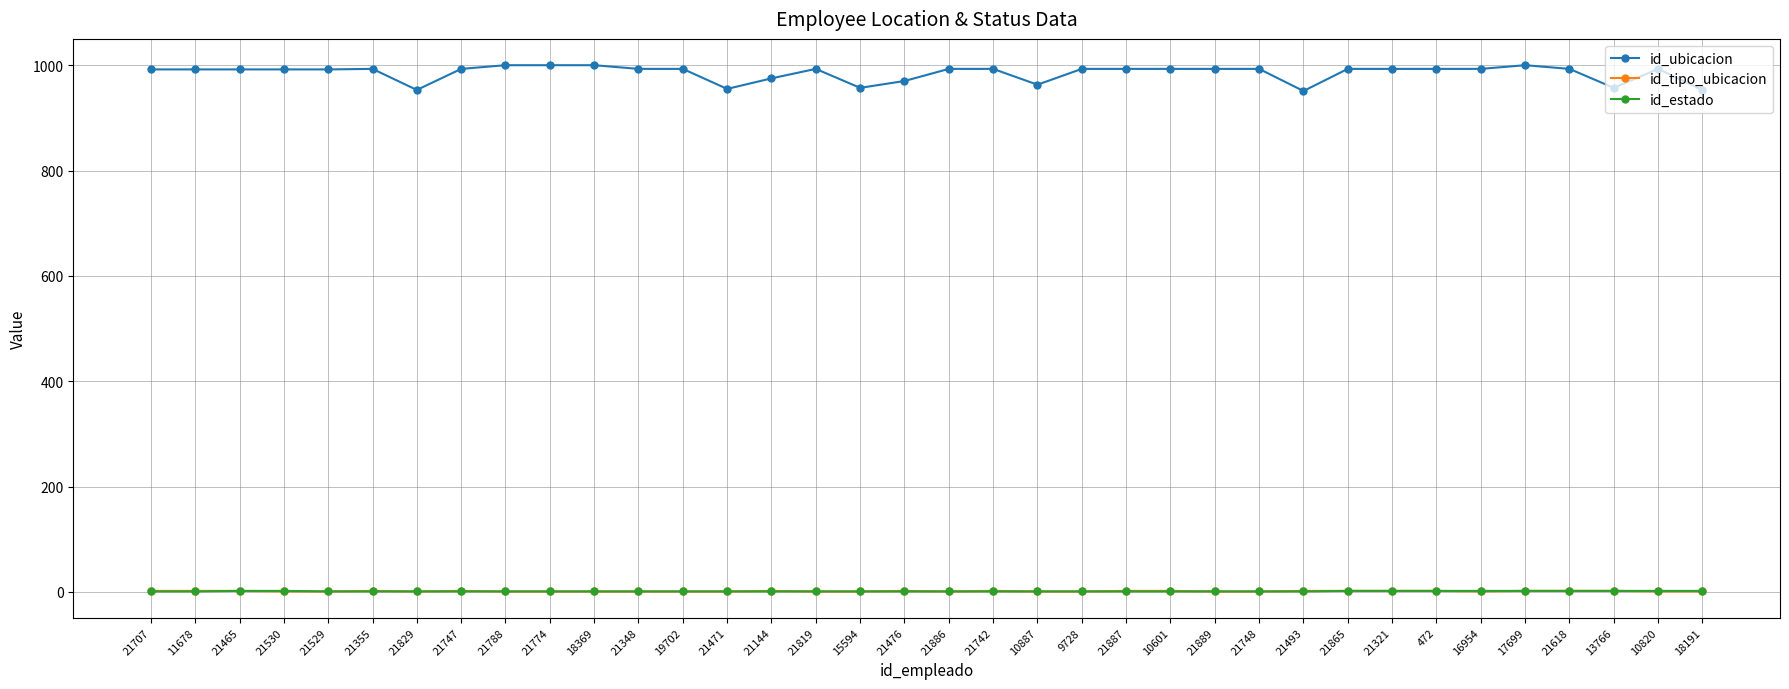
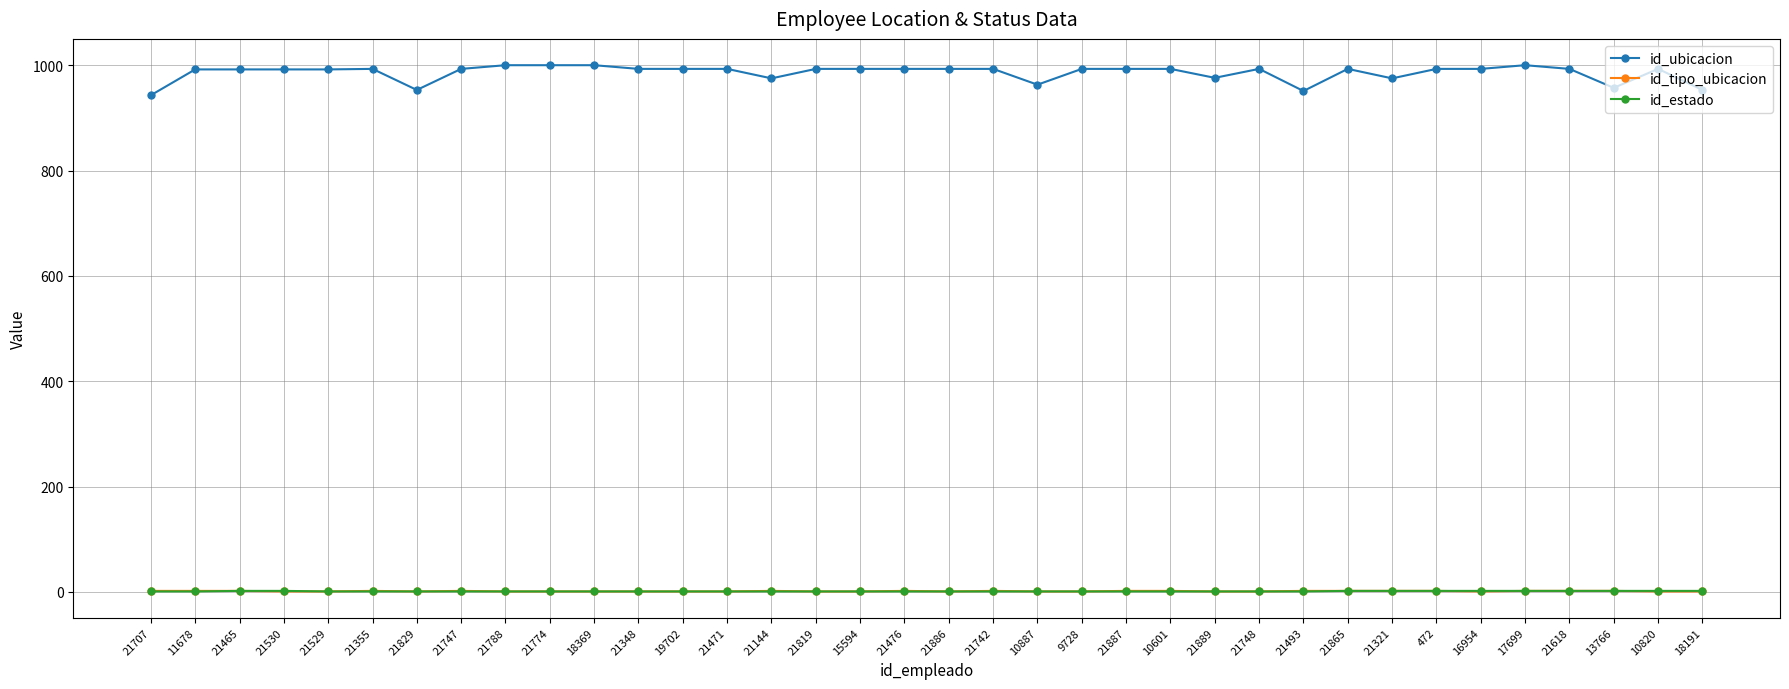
  {
    "id_ubicacion": {
-     "21707": 990,
+     "21707": 940,
      "11678": 990,
      "21465": 990,
      "21530": 990,
      "21529": 990,
      "21355": 990,
      "21829": 950,
      "21747": 990,
      "21788": 1000,
      "21774": 1000,
      "18369": 1000,
      "21348": 990,
      "19702": 990,
-     "21471": 960,
+     "21471": 990,
      "21144": 980,
      "21819": 990,
-     "15594": 960,
-     "21476": 970,
+     "15594": 990,
+     "21476": 990,
      "21886": 990,
      "21742": 990,
      "10887": 960,
      "9728": 990,
      "21887": 990,
      "10601": 990,
-     "21889": 990,
+     "21889": 980,
      "21748": 990,
      "21493": 950,
      "21865": 990,
-     "21321": 990,
+     "21321": 980,
      "472": 990,
      "16954": 990,
      "17699": 1000,
      "21618": 990
    },
    "id_estado": {
      "21707": 0,
      "11678": 0,
      "21465": 0,
      "21530": 0,
      "21529": 0,
      "21355": 0,
      "21829": 0,
      "21747": 0,
      "21788": 0,
      "21774": 0,
      "18369": 0,
      "21348": 0,
      "19702": 0,
      "21471": 0,
      "21144": 0,
      "21819": 0,
      "15594": 0,
      "21476": 0,
      "21886": 0,
      "21742": 0,
      "10887": 0,
      "9728": 0,
      "21887": 0,
      "10601": 0,
      "21889": 0,
      "21748": 0,
      "21493": 0,
      "21865": 0,
      "21321": 0,
      "472": 0,
      "16954": 0,
      "17699": 0,
      "21618": 0,
      "13766": 0,
      "10820": 0,
      "18191": 0
    }
  }
